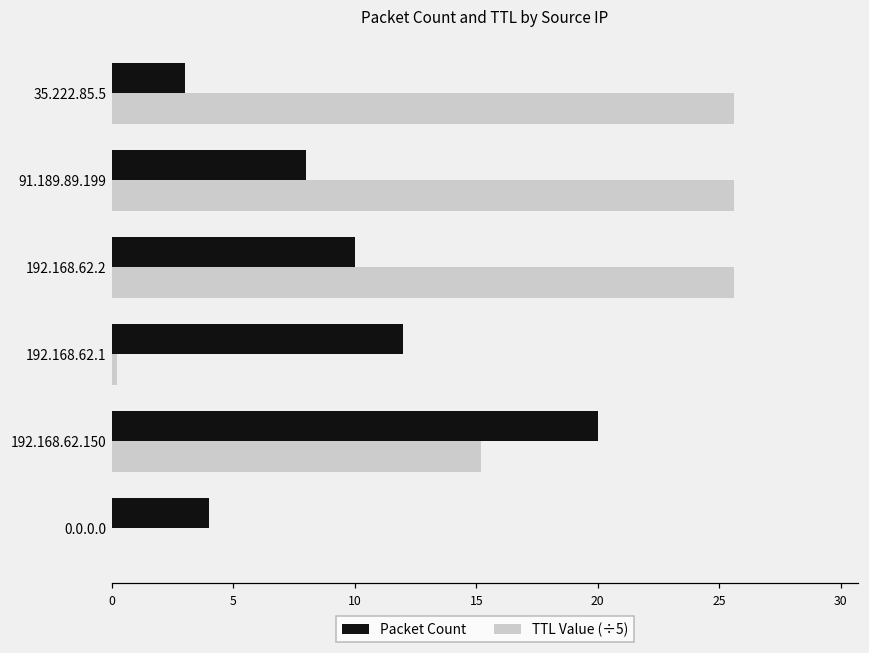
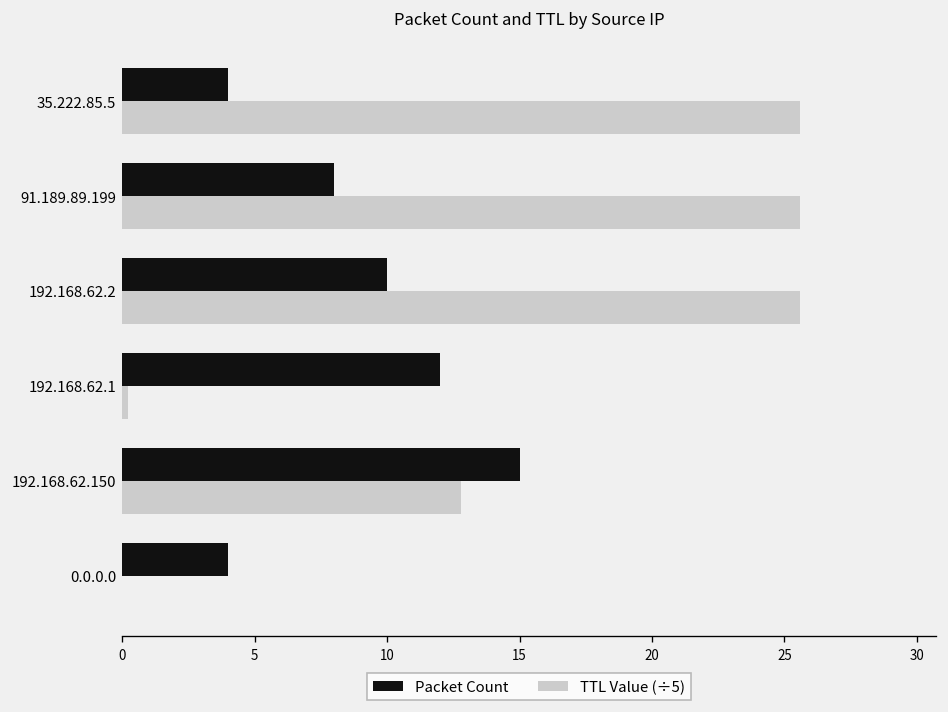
  {
    "Packet Count": {
-     "35.222.85.5": 3,
+     "35.222.85.5": 4,
      "91.189.89.199": 8,
      "192.168.62.2": 10,
      "192.168.62.1": 12,
-     "192.168.62.150": 20,
+     "192.168.62.150": 15,
      "0.0.0.0": 4
    },
    "TTL Value (÷5)": {
      "35.222.85.5": 25.6,
      "91.189.89.199": 25.6,
      "192.168.62.2": 25.6,
      "192.168.62.1": 0.2,
-     "192.168.62.150": 15.2,
+     "192.168.62.150": 12.8,
      "0.0.0.0": 0.0
    }
  }
